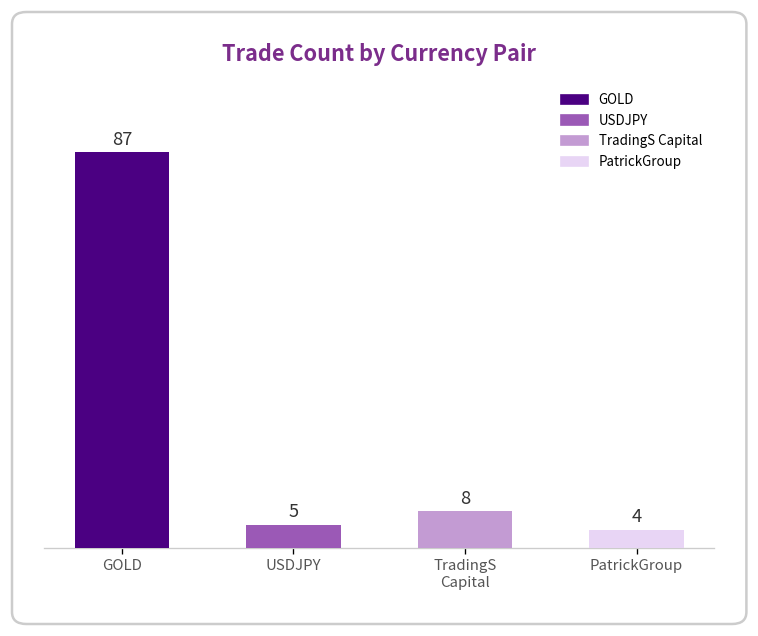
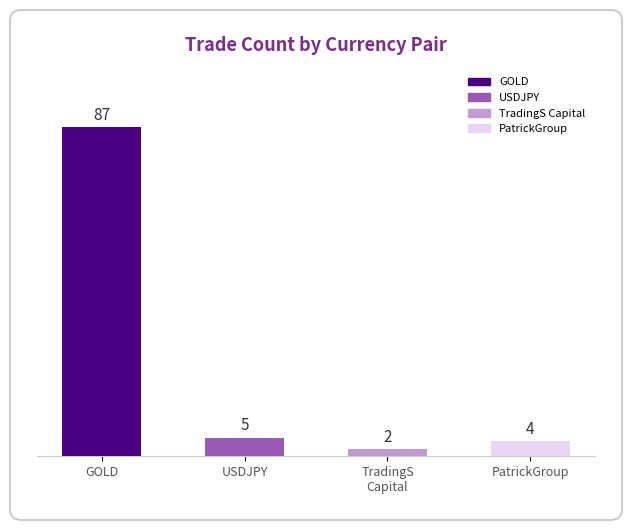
  {
    "GOLD": 87,
    "USDJPY": 5,
-   "TradingS Capital": 8,
+   "TradingS Capital": 2,
    "PatrickGroup": 4
  }
